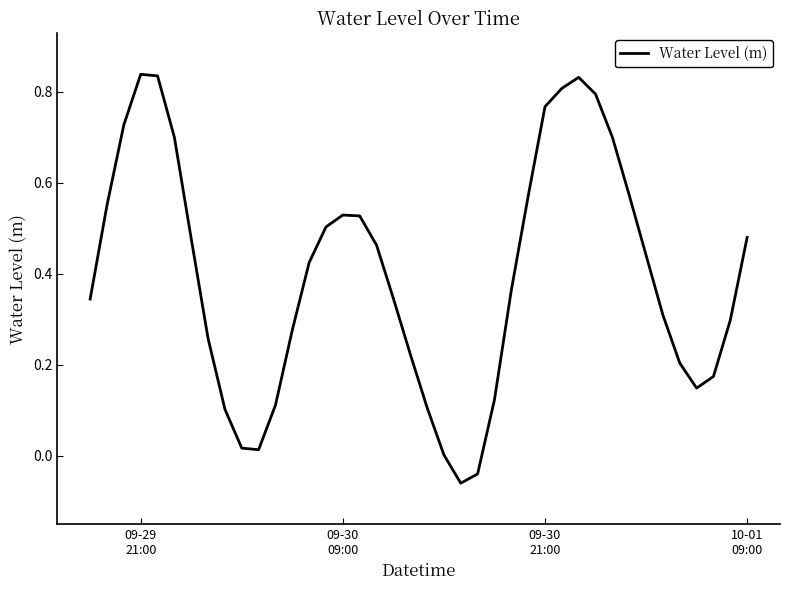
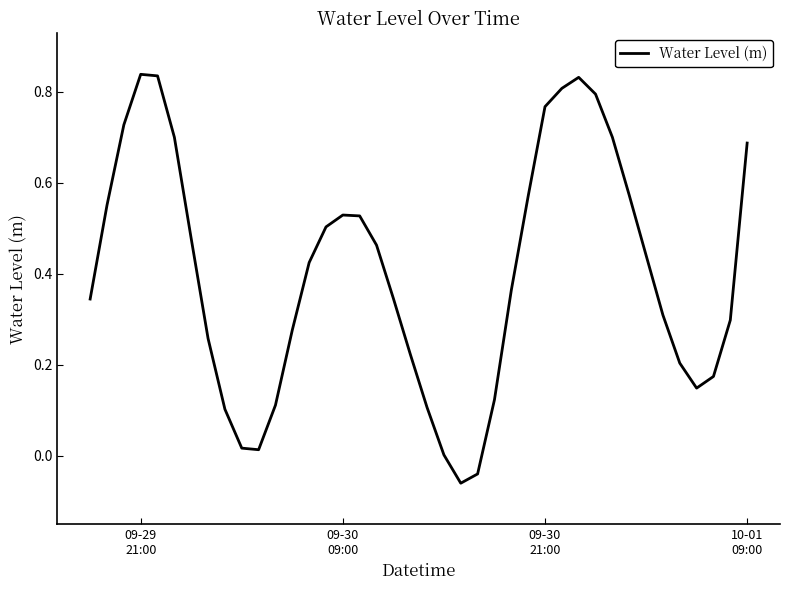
  {
    "09-29 21:00": 0.84,
    "09-30 09:00": 0.53,
    "09-30 21:00": 0.77,
-   "10-01 09:00": 0.48
+   "10-01 09:00": 0.69
  }
